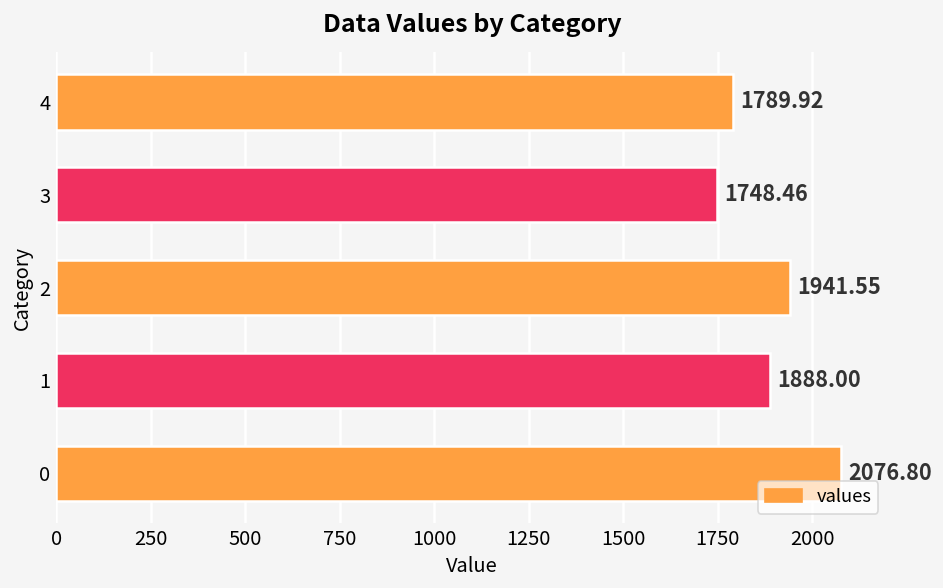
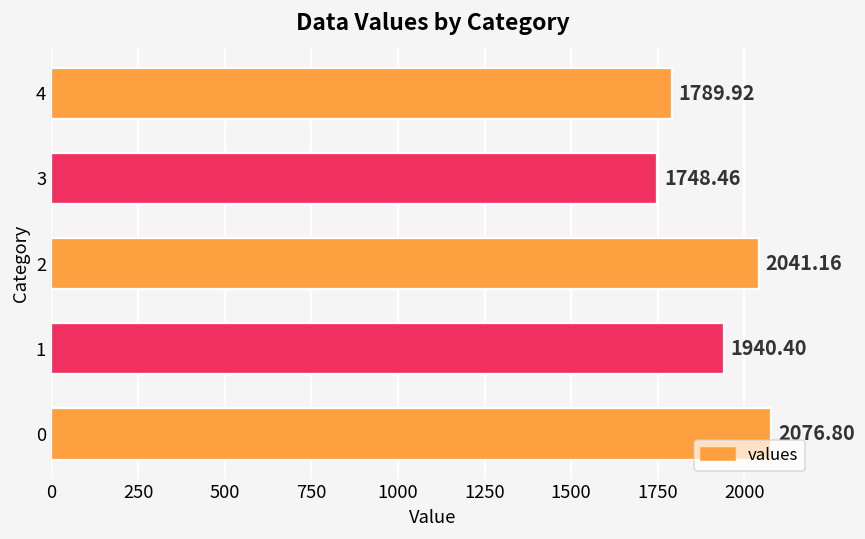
  {
    "4": 1789.92,
    "3": 1748.46,
-   "2": 1941.55,
-   "1": 1888.00
+   "2": 2041.16,
+   "1": 1940.40
  }
